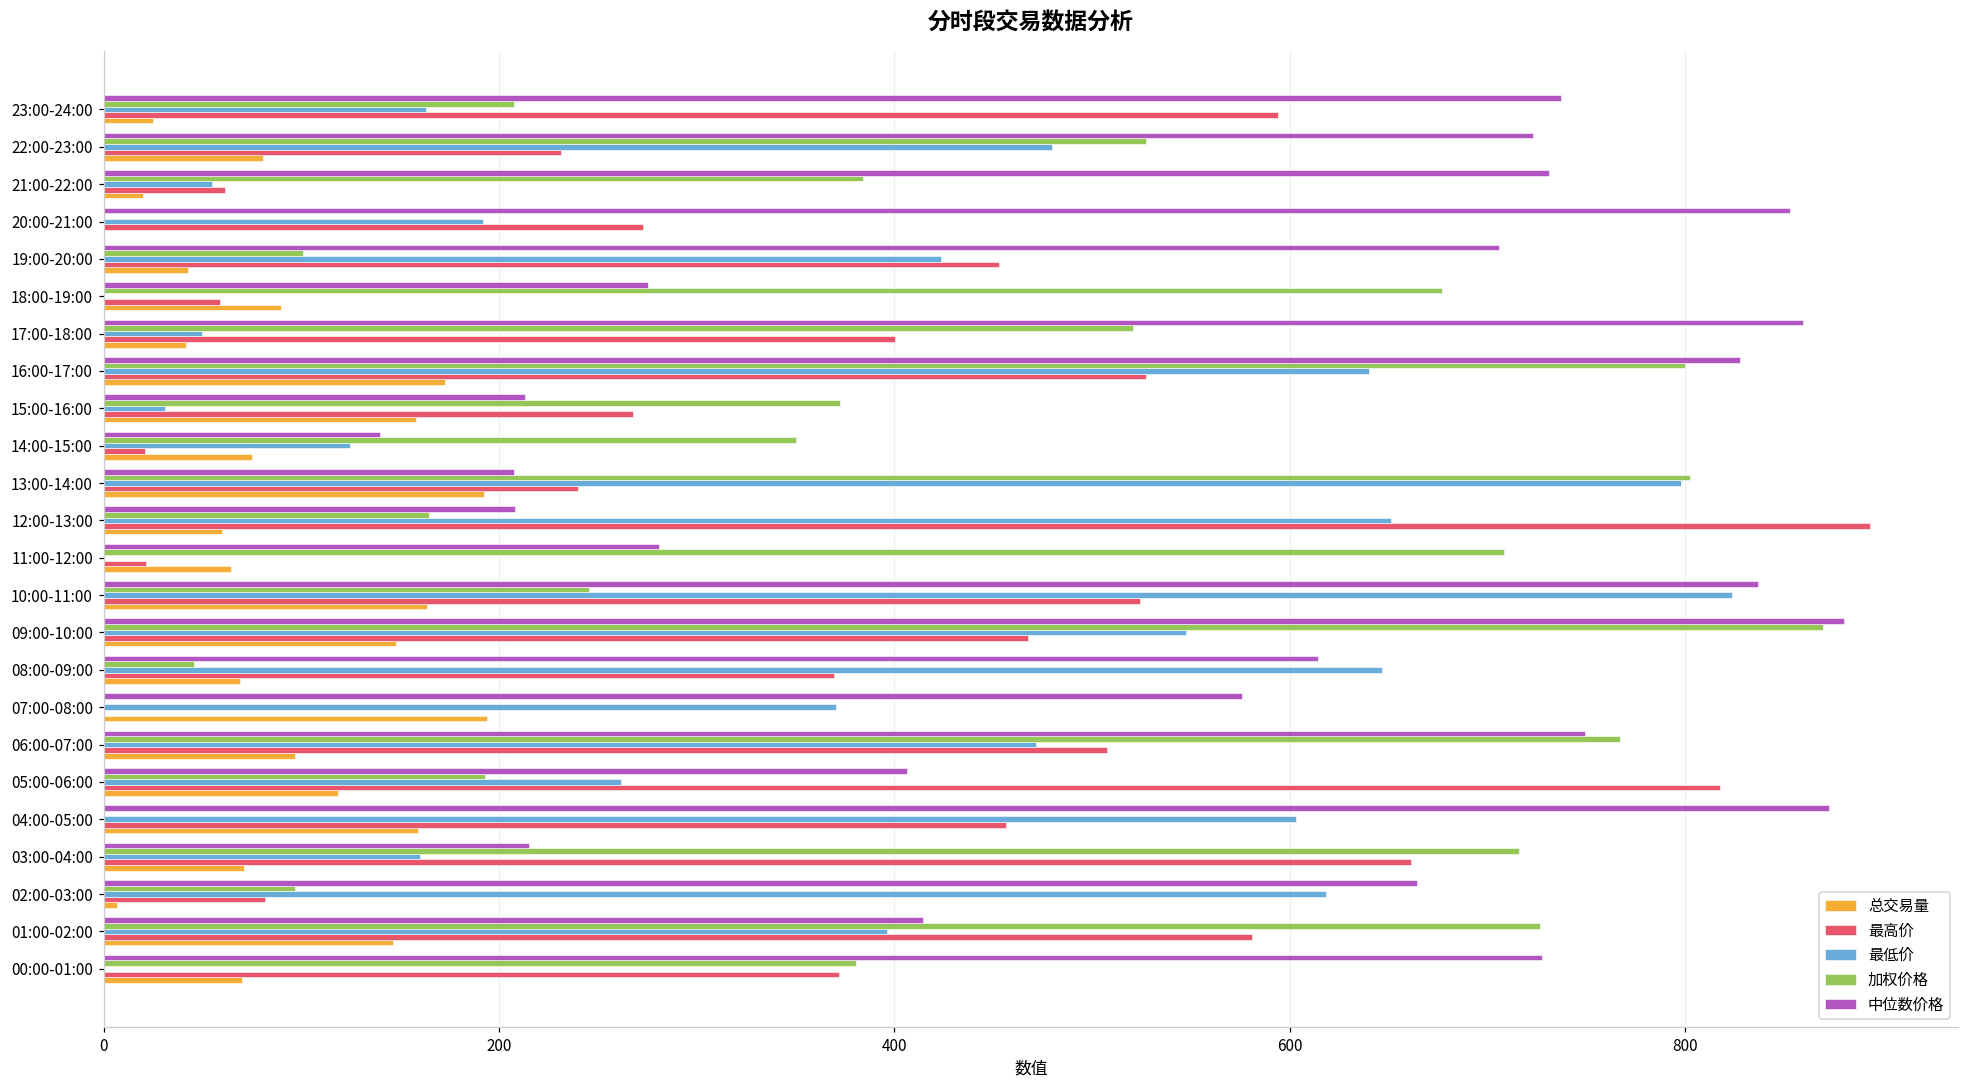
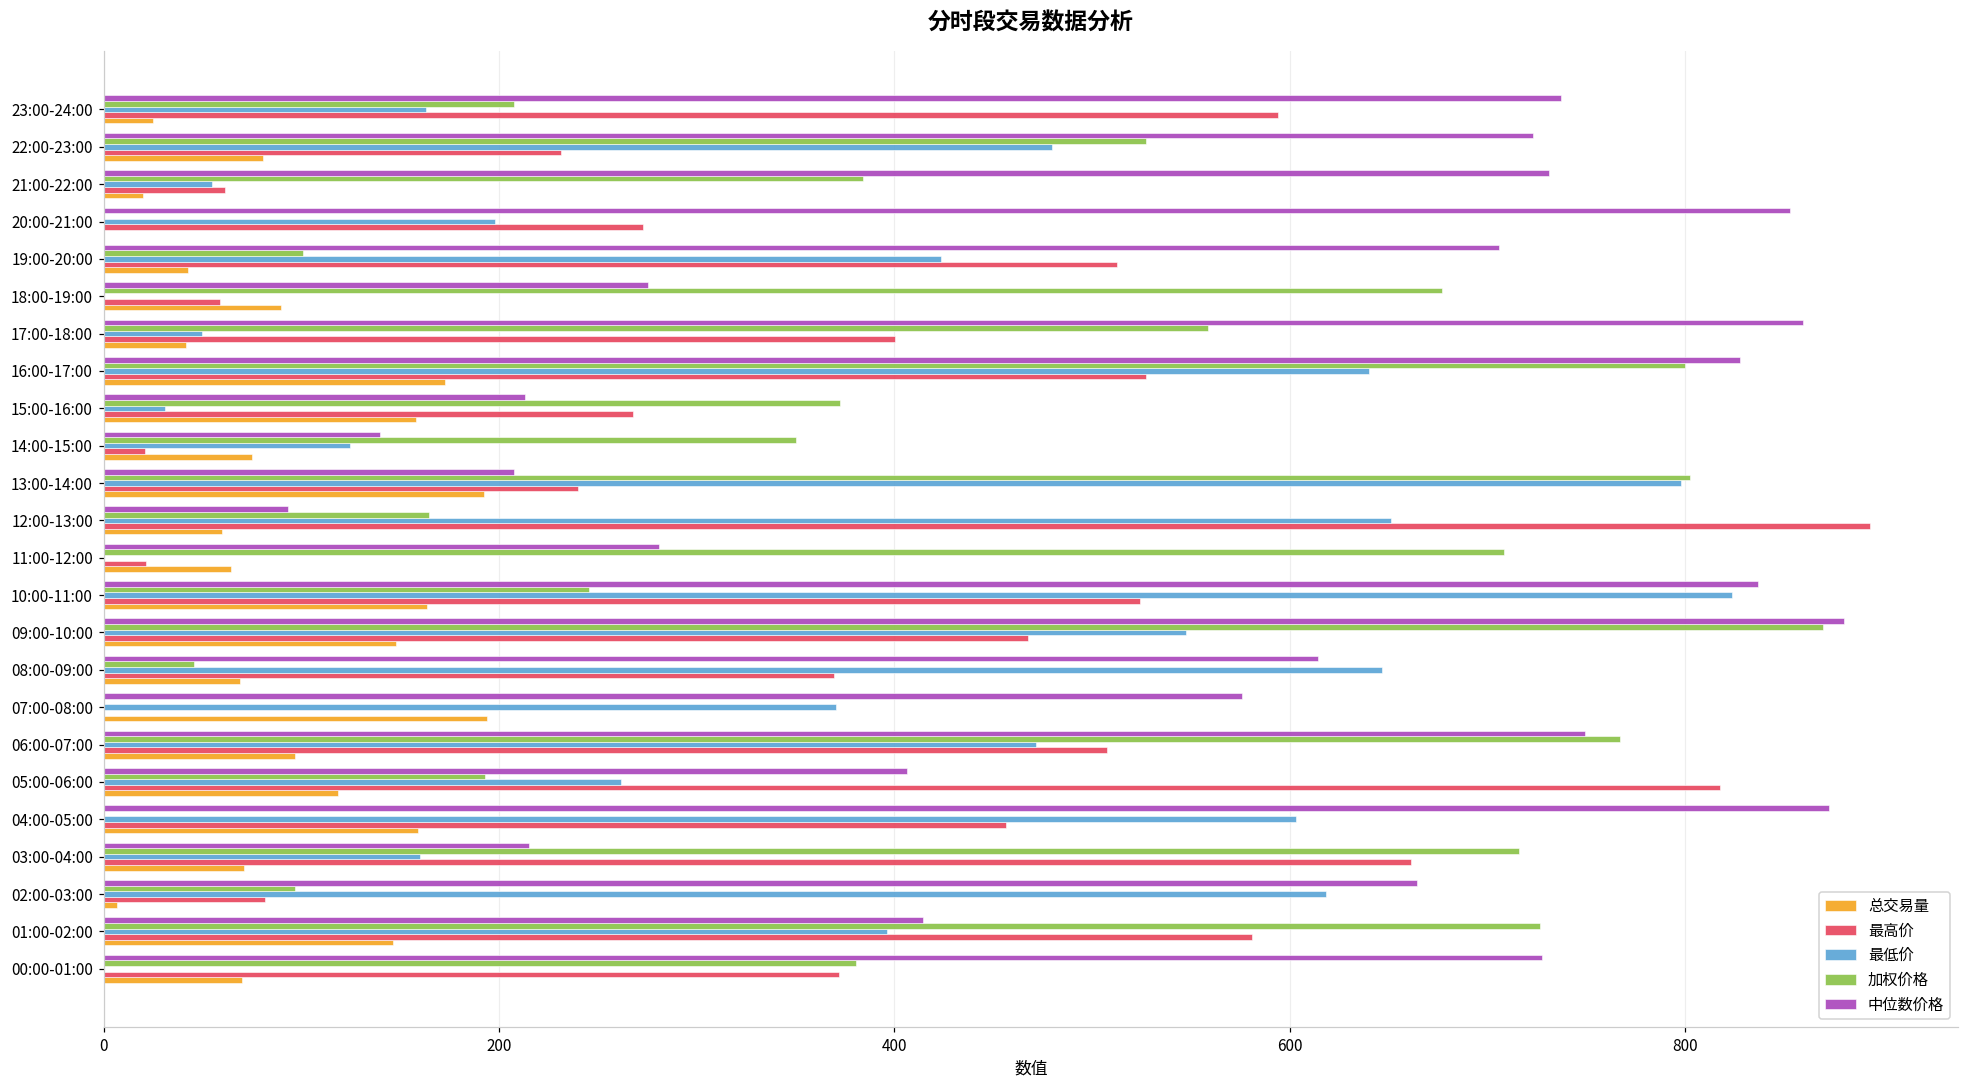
  {
    "总交易量": {
      "23:00-24:00": 25,
      "22:00-23:00": 80,
      "21:00-22:00": 20,
      "20:00-21:00": 0,
      "19:00-20:00": 43,
      "18:00-19:00": 90,
      "17:00-18:00": 42,
      "16:00-17:00": 173,
      "15:00-16:00": 158,
      "14:00-15:00": 75,
      "13:00-14:00": 193,
      "12:00-13:00": 60,
      "11:00-12:00": 65,
      "10:00-11:00": 164,
      "09:00-10:00": 148,
      "08:00-09:00": 69,
      "07:00-08:00": 194,
      "06:00-07:00": 97,
      "05:00-06:00": 118,
      "04:00-05:00": 159,
      "03:00-04:00": 71,
      "02:00-03:00": 7,
      "01:00-02:00": 146,
      "00:00-01:00": 70
    },
    "最高价": {
      "23:00-24:00": 594,
      "22:00-23:00": 231,
      "21:00-22:00": 61,
      "20:00-21:00": 273,
-     "19:00-20:00": 453,
+     "19:00-20:00": 513,
      "18:00-19:00": 59,
      "17:00-18:00": 401,
      "16:00-17:00": 527,
      "15:00-16:00": 268,
      "14:00-15:00": 21,
      "13:00-14:00": 240,
      "12:00-13:00": 893,
      "11:00-12:00": 22,
      "10:00-11:00": 524,
      "09:00-10:00": 468,
      "08:00-09:00": 370,
      "07:00-08:00": 0,
      "06:00-07:00": 507,
      "05:00-06:00": 818,
      "04:00-05:00": 456,
      "03:00-04:00": 661,
      "02:00-03:00": 81,
      "01:00-02:00": 581,
      "00:00-01:00": 372
    },
    "最低价": {
      "23:00-24:00": 163,
      "22:00-23:00": 480,
      "21:00-22:00": 55,
-     "20:00-21:00": 192,
+     "20:00-21:00": 198,
      "19:00-20:00": 424,
      "18:00-19:00": 0,
      "17:00-18:00": 50,
      "16:00-17:00": 640,
      "15:00-16:00": 31,
      "14:00-15:00": 124,
      "13:00-14:00": 798,
      "12:00-13:00": 651,
      "11:00-12:00": 0,
      "10:00-11:00": 824,
      "09:00-10:00": 547,
      "08:00-09:00": 647,
      "07:00-08:00": 370,
      "06:00-07:00": 472,
      "05:00-06:00": 262,
      "04:00-05:00": 603,
      "03:00-04:00": 160,
      "02:00-03:00": 618,
      "01:00-02:00": 396,
      "00:00-01:00": 0
    },
    "加权价格": {
      "23:00-24:00": 208,
      "22:00-23:00": 527,
      "21:00-22:00": 384,
      "20:00-21:00": 0,
      "19:00-20:00": 101,
      "18:00-19:00": 677,
-     "17:00-18:00": 521,
+     "17:00-18:00": 559,
      "16:00-17:00": 800,
      "15:00-16:00": 373,
      "14:00-15:00": 350,
      "13:00-14:00": 802,
      "12:00-13:00": 165,
      "11:00-12:00": 708,
      "10:00-11:00": 245,
      "09:00-10:00": 870,
      "08:00-09:00": 46,
      "07:00-08:00": 0,
      "06:00-07:00": 767,
      "05:00-06:00": 193,
      "04:00-05:00": 0,
      "03:00-04:00": 716,
      "02:00-03:00": 97,
      "01:00-02:00": 727,
      "00:00-01:00": 380
    },
    "中位数价格": {
      "23:00-24:00": 737,
      "22:00-23:00": 723,
      "21:00-22:00": 731,
      "20:00-21:00": 853,
      "19:00-20:00": 706,
      "18:00-19:00": 275,
      "17:00-18:00": 859,
      "16:00-17:00": 828,
      "15:00-16:00": 213,
      "14:00-15:00": 140,
      "13:00-14:00": 208,
-     "12:00-13:00": 208,
+     "12:00-13:00": 93,
      "11:00-12:00": 281,
      "10:00-11:00": 837,
      "09:00-10:00": 881,
      "08:00-09:00": 614,
      "07:00-08:00": 576,
      "06:00-07:00": 749,
      "05:00-06:00": 406,
      "04:00-05:00": 873,
      "03:00-04:00": 215,
      "02:00-03:00": 665,
      "01:00-02:00": 415,
      "00:00-01:00": 728
    }
  }
